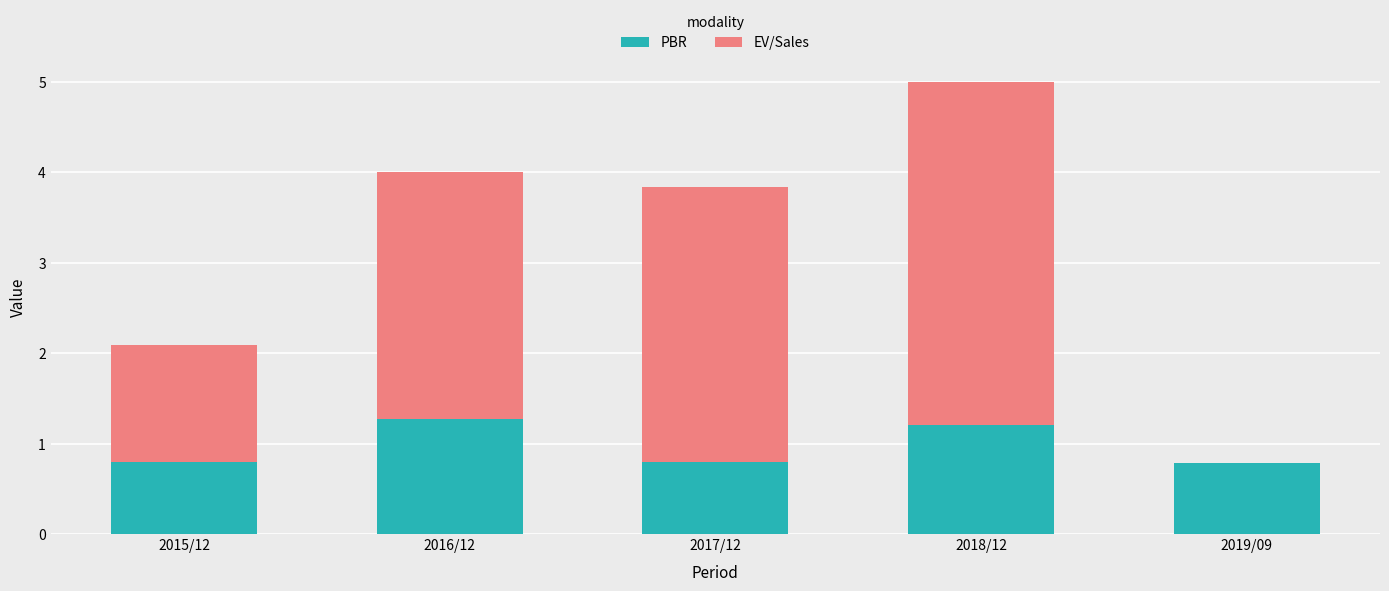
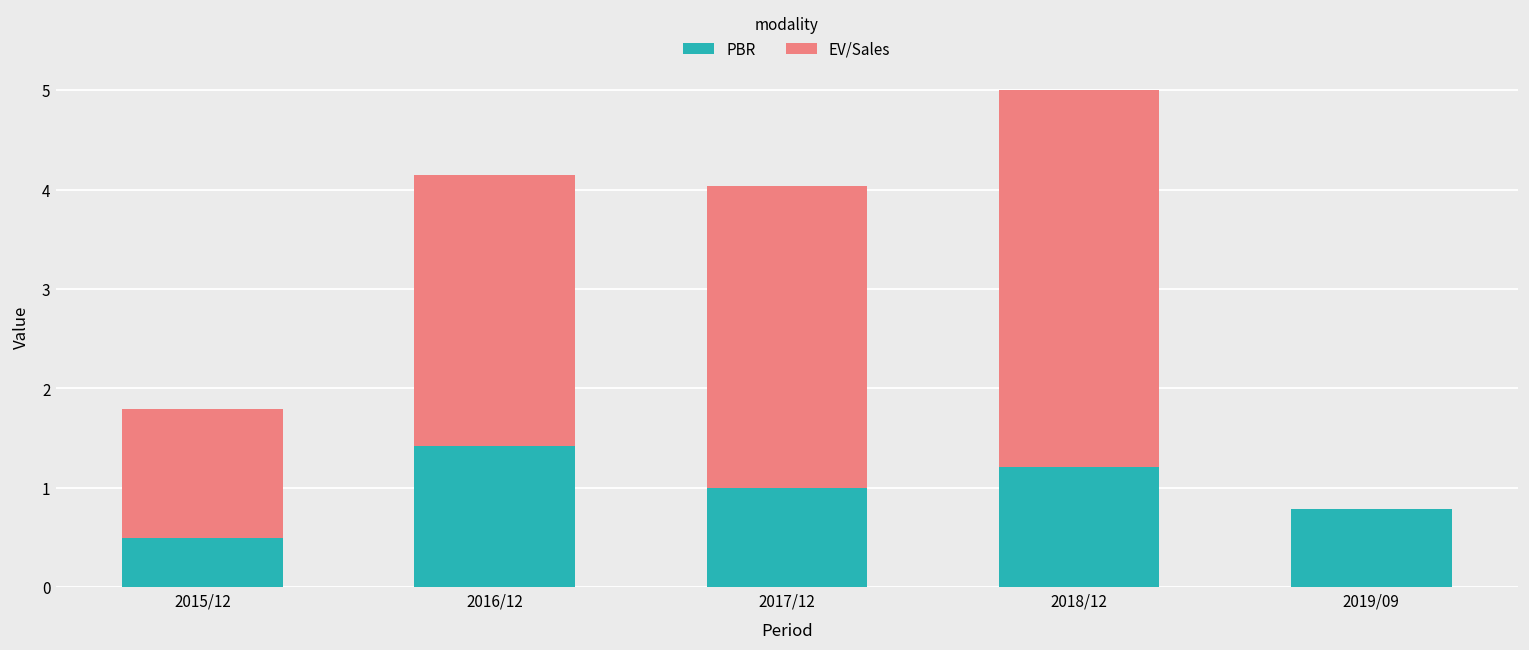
  {
    "PBR": {
-     "2015/12": 0.8,
-     "2016/12": 1.3,
-     "2017/12": 0.8,
+     "2015/12": 0.5,
+     "2016/12": 1.4,
+     "2017/12": 1.0,
      "2018/12": 1.2,
      "2019/09": 0.8
    },
    "EV/Sales": {
      "2015/12": 1.3,
      "2016/12": 2.7,
      "2017/12": 3.0,
      "2018/12": 3.8,
      "2019/09": 0.0
    }
  }
